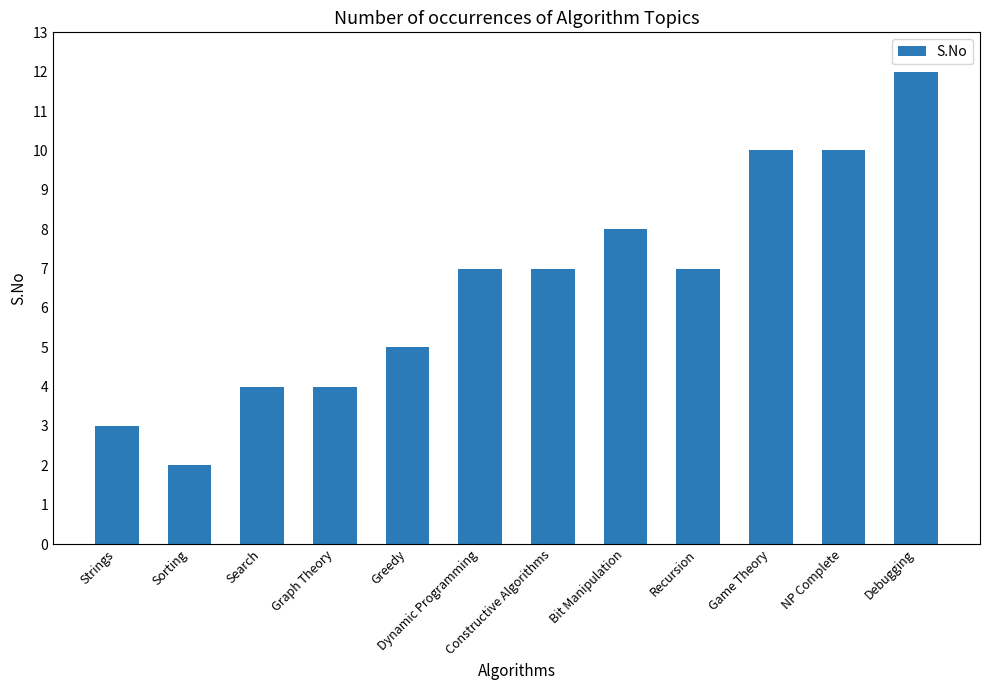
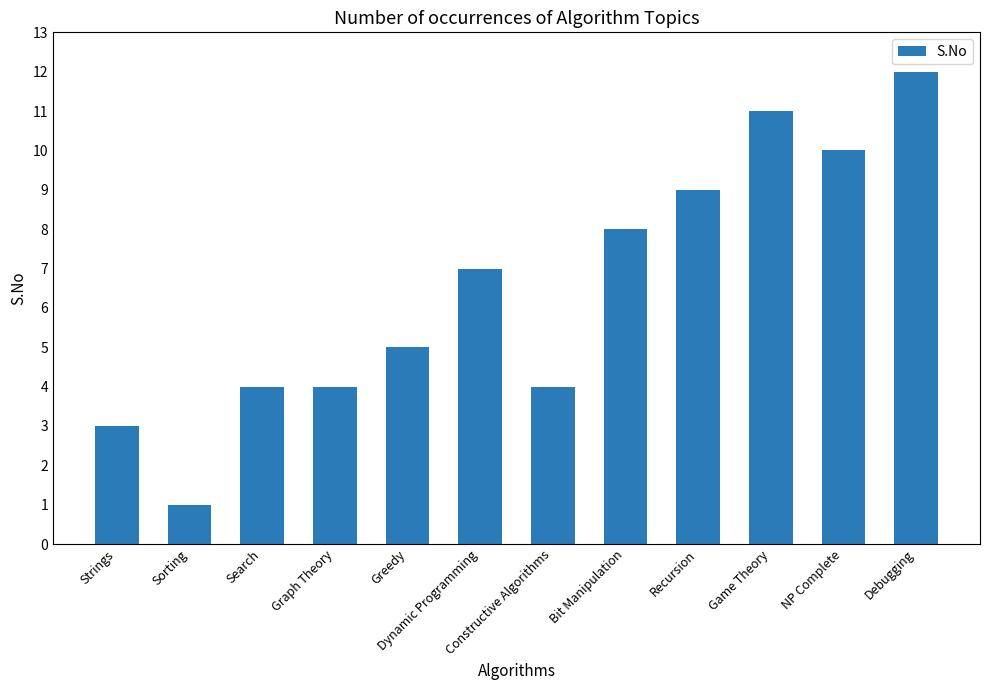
  {
    "Strings": 3,
-   "Sorting": 2,
+   "Sorting": 1,
    "Search": 4,
    "Graph Theory": 4,
    "Greedy": 5,
    "Dynamic Programming": 7,
-   "Constructive Algorithms": 7,
+   "Constructive Algorithms": 4,
    "Bit Manipulation": 8,
-   "Recursion": 7,
-   "Game Theory": 10,
+   "Recursion": 9,
+   "Game Theory": 11,
    "NP Complete": 10,
    "Debugging": 12
  }
